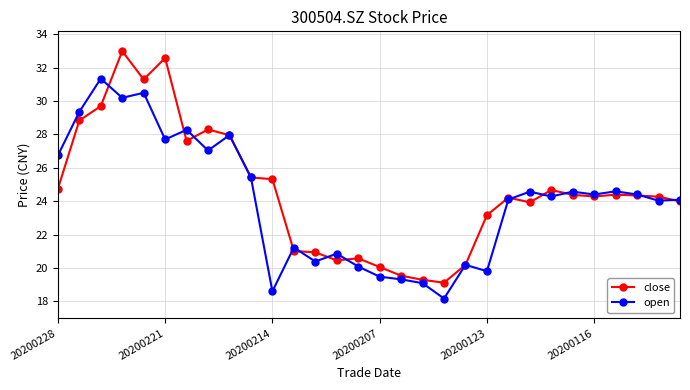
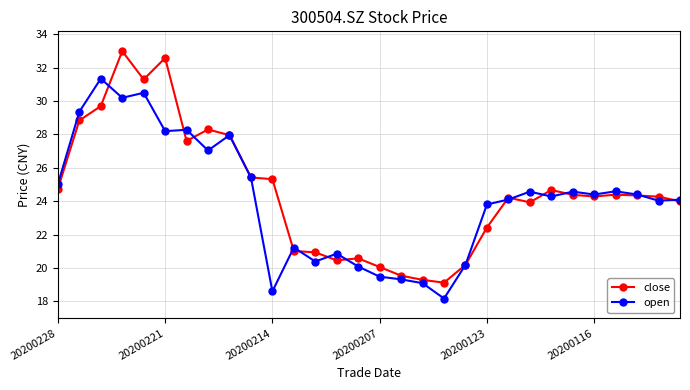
  {
    "close": {
      "20200228": 24.7,
      "20200221": 32.6,
      "20200214": 25.3,
      "20200207": 20.1,
-     "20200123": 23.2
+     "20200123": 22.4
    },
    "open": {
-     "20200228": 26.7,
-     "20200221": 27.7,
+     "20200228": 25.0,
+     "20200221": 28.2,
      "20200214": 18.6,
      "20200207": 19.5,
-     "20200123": 19.8
+     "20200123": 23.8
    }
  }
